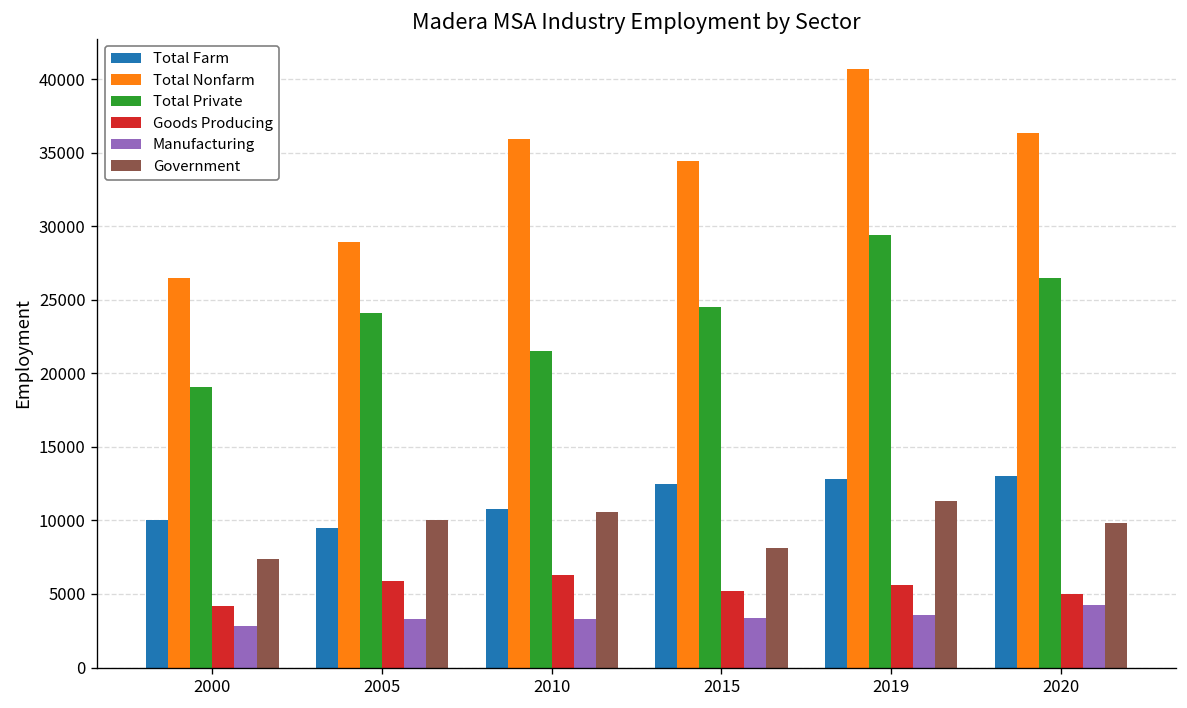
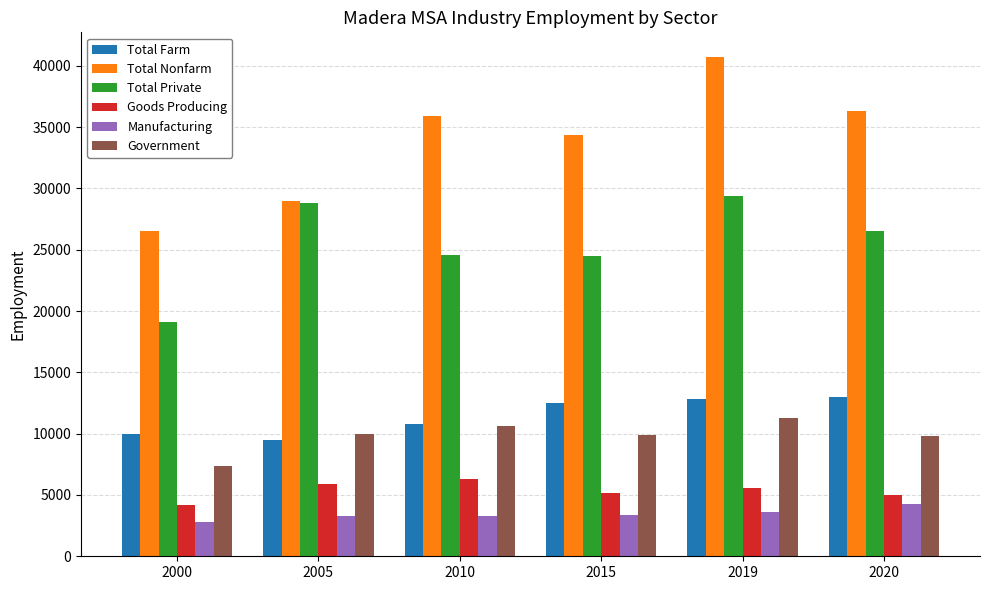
  {
    "Total Farm": {
      "2000": 10000,
      "2005": 9500,
      "2010": 10800,
      "2015": 12500,
      "2019": 12800,
      "2020": 13000
    },
    "Total Nonfarm": {
      "2000": 26500,
      "2005": 28900,
      "2010": 35900,
      "2015": 34400,
      "2019": 40700,
      "2020": 36300
    },
    "Total Private": {
      "2000": 19100,
-     "2005": 24100,
-     "2010": 21500,
+     "2005": 28800,
+     "2010": 24600,
      "2015": 24500,
      "2019": 29400,
      "2020": 26500
    },
    "Goods Producing": {
      "2000": 4200,
      "2005": 5900,
      "2010": 6300,
      "2015": 5200,
      "2019": 5600,
      "2020": 5000
    },
    "Manufacturing": {
      "2000": 2800,
      "2005": 3300,
      "2010": 3300,
      "2015": 3400,
      "2019": 3600,
      "2020": 4300
    },
    "Government": {
      "2000": 7400,
      "2005": 10000,
      "2010": 10600,
-     "2015": 8100,
+     "2015": 9900,
      "2019": 11300,
      "2020": 9800
    }
  }
